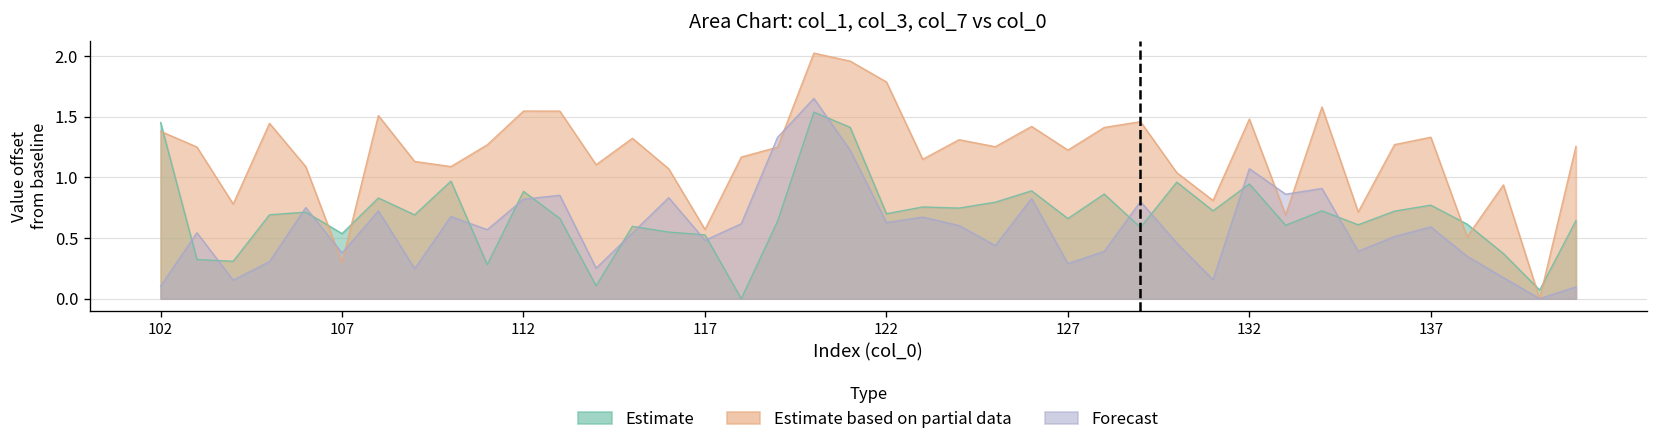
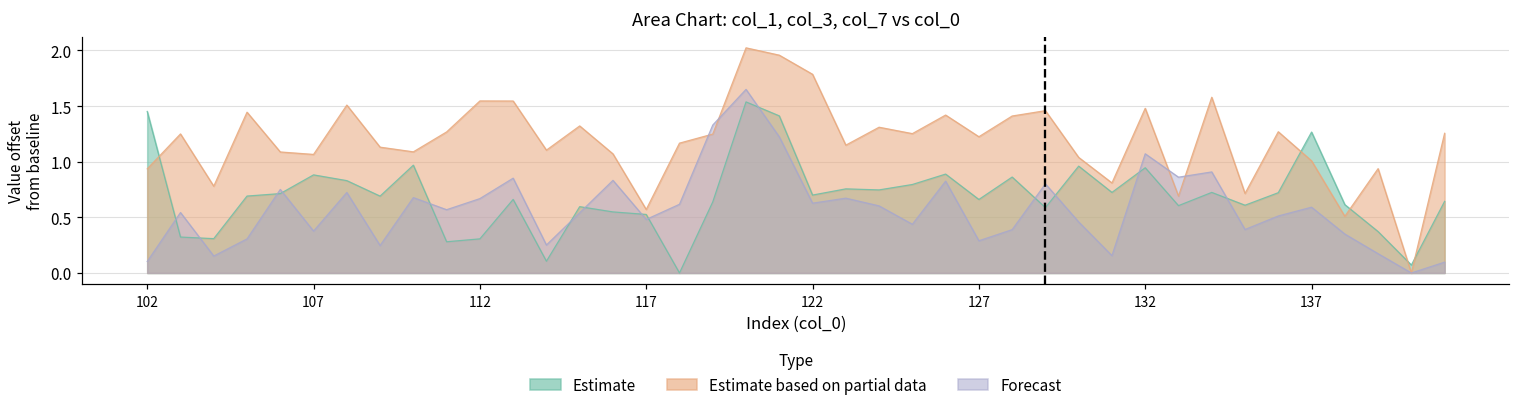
  {
    "Estimate": {
      "102": 1.45,
-     "107": 0.54,
-     "112": 0.88,
+     "107": 0.88,
+     "112": 0.31,
      "117": 0.53,
      "122": 0.70,
      "127": 0.66,
      "132": 0.95,
-     "137": 0.77
+     "137": 1.27
    },
    "Estimate based on partial data": {
-     "102": 1.38,
-     "107": 0.30,
+     "102": 0.94,
+     "107": 1.07,
      "112": 1.55,
      "117": 0.57,
      "122": 1.79,
      "127": 1.22,
      "132": 1.48,
-     "137": 1.33
+     "137": 1.01
    },
    "Forecast": {
      "102": 0.10,
      "107": 0.38,
-     "112": 0.82,
+     "112": 0.67,
      "117": 0.48,
      "122": 0.63,
      "127": 0.29,
      "132": 1.07,
      "137": 0.59
    }
  }
